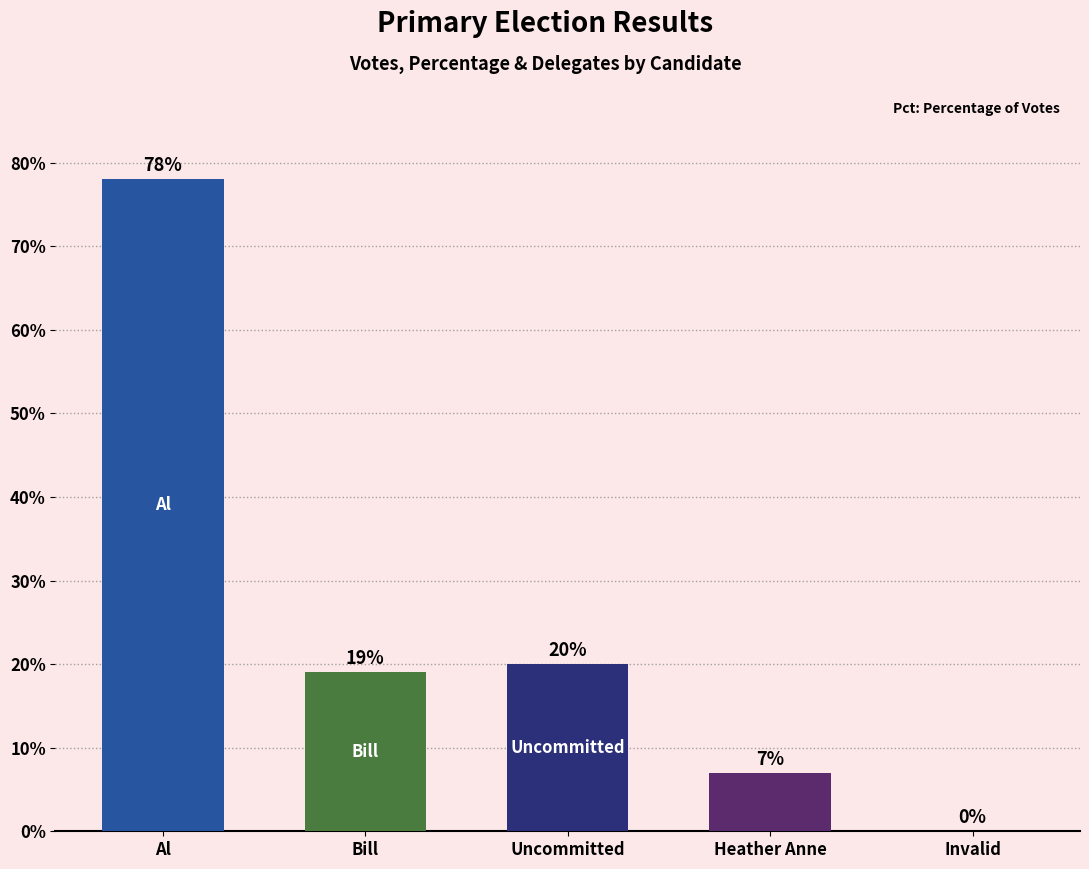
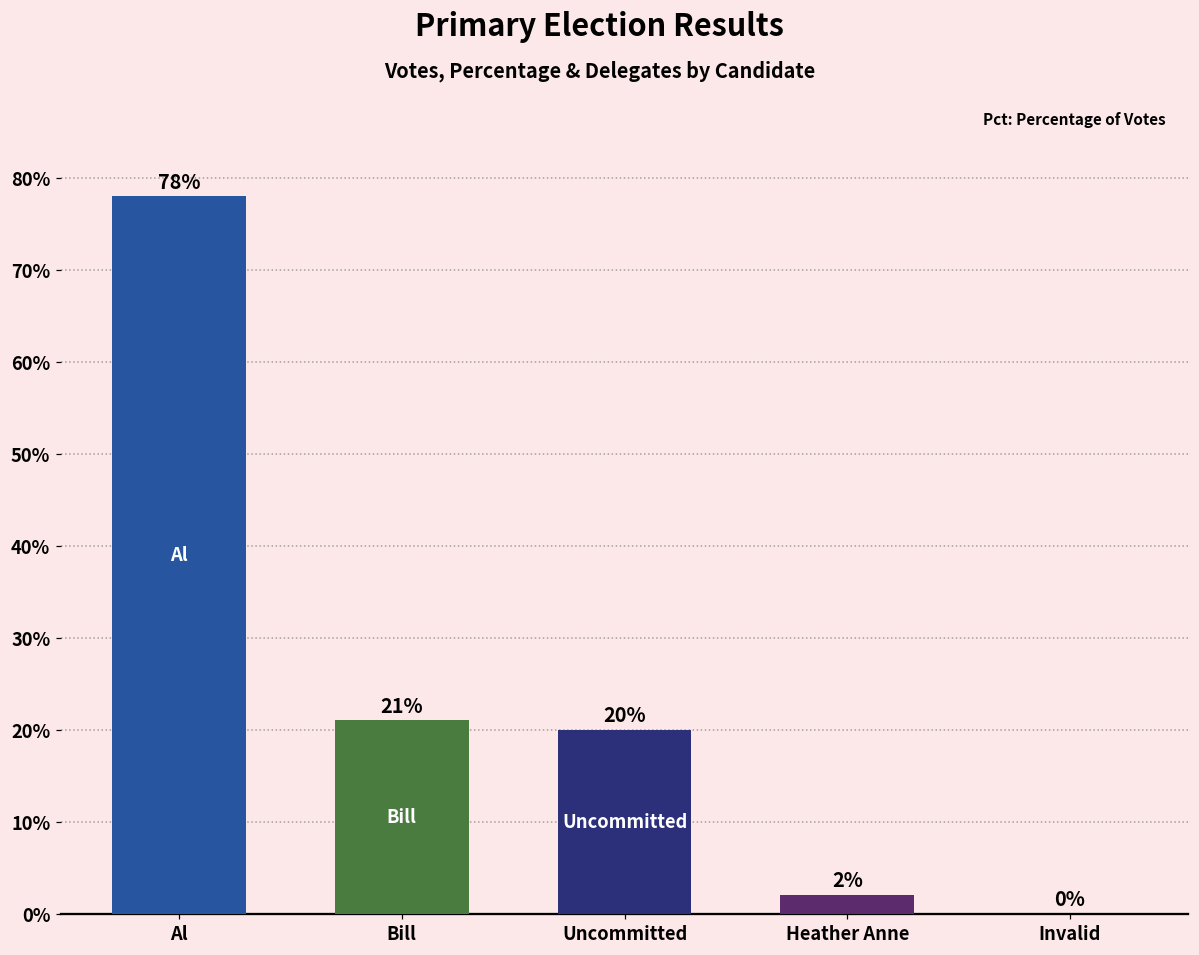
  {
    "Al": "78%",
-   "Bill": "19%",
+   "Bill": "21%",
    "Uncommitted": "20%",
-   "Heather Anne": "7%",
+   "Heather Anne": "2%",
    "Invalid": "0%"
  }
